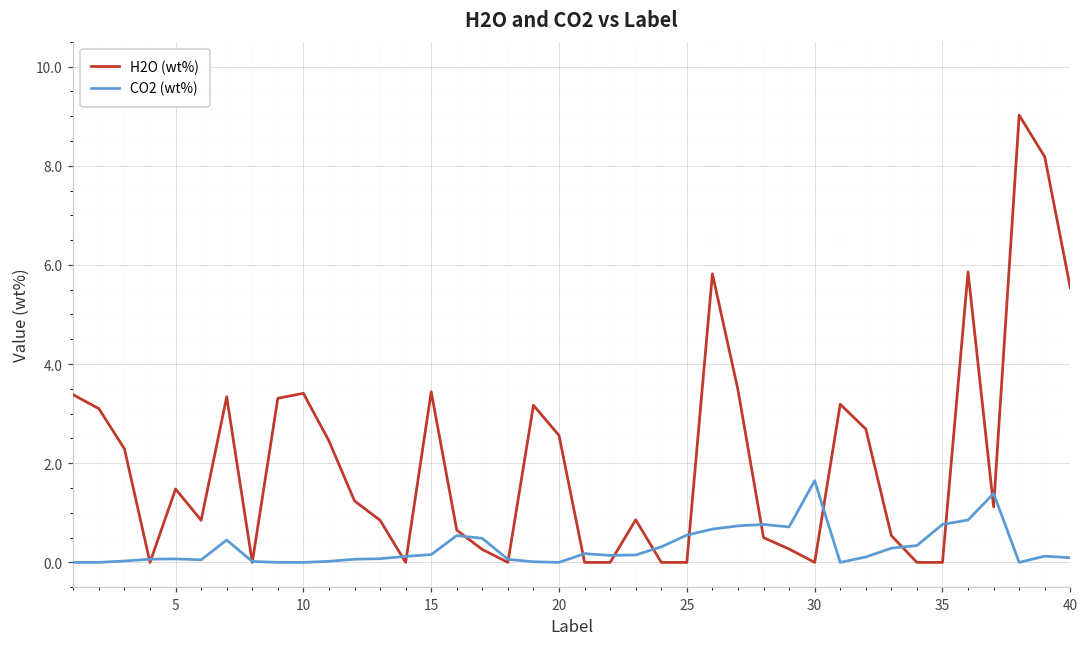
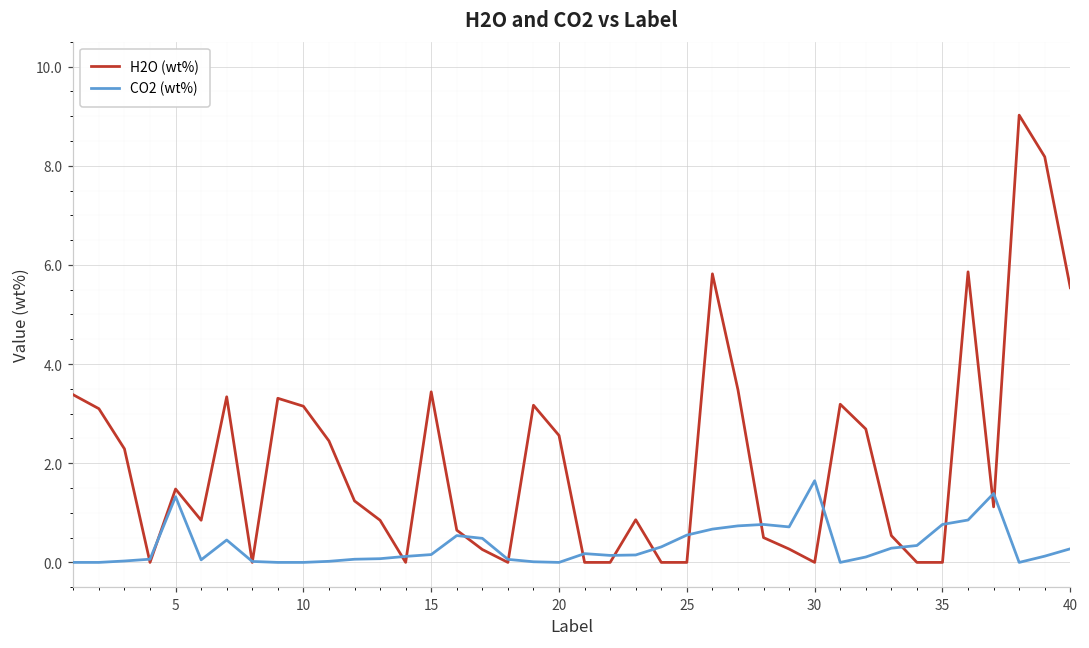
  {
    "H2O (wt%)": {
      "5": 1.5,
-     "10": 3.4,
+     "10": 3.2,
      "15": 3.4,
      "20": 2.6,
      "25": 0.0,
      "30": 0.0,
      "35": 0.0,
      "40": 5.5
    },
    "CO2 (wt%)": {
-     "5": 0.1,
+     "5": 1.3,
      "10": 0.0,
      "15": 0.2,
      "20": 0.0,
      "25": 0.6,
      "30": 1.6,
      "35": 0.8,
-     "40": 0.1
+     "40": 0.3
    }
  }
